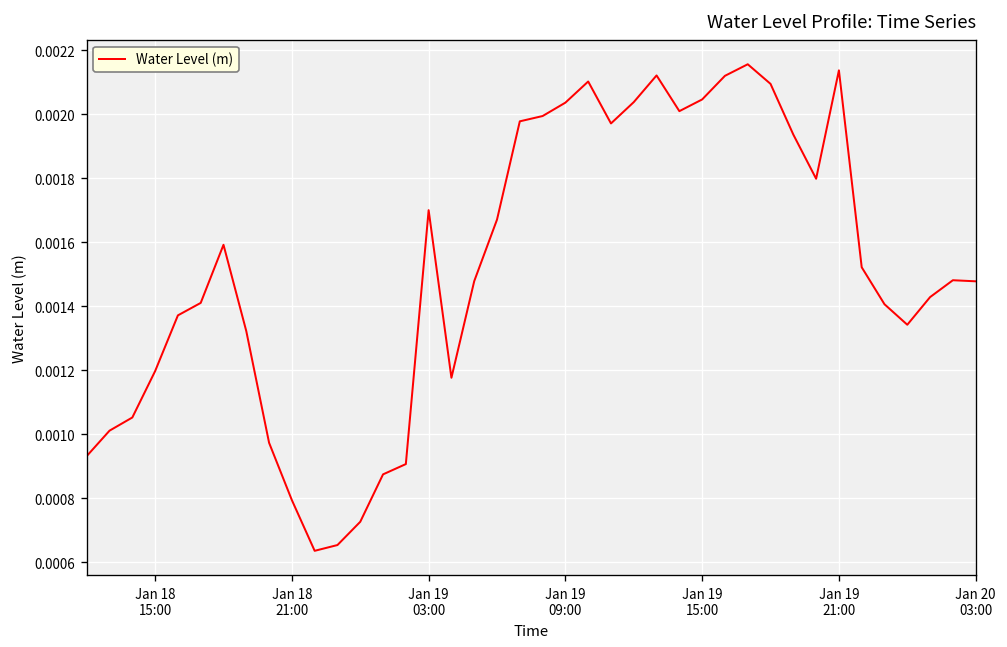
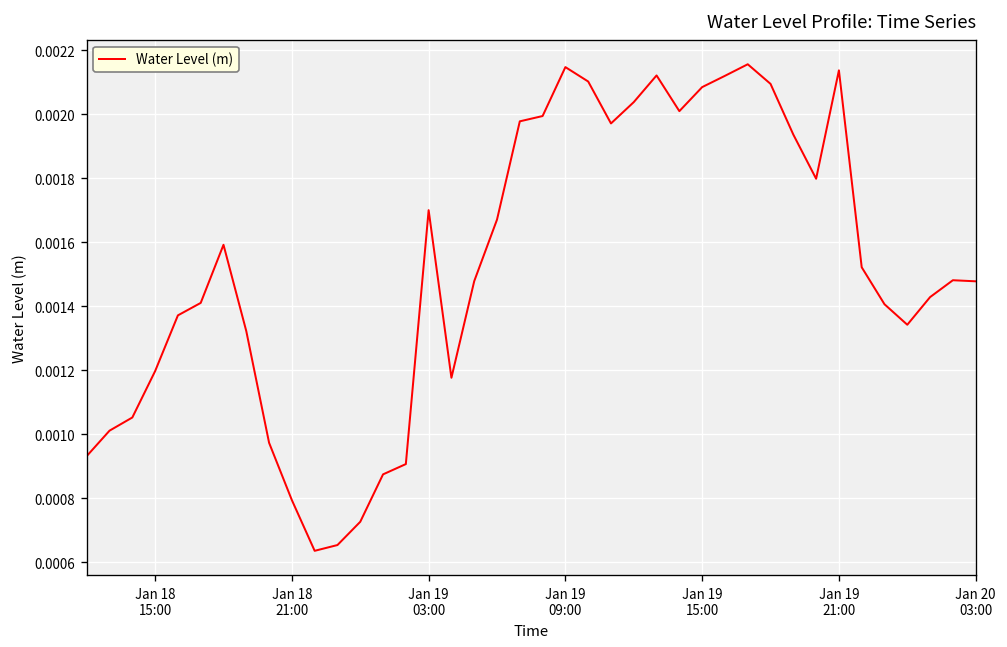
  {
    "Jan 18 15:00": 0.00120,
    "Jan 18 21:00": 0.00079,
    "Jan 19 03:00": 0.00170,
-   "Jan 19 09:00": 0.00204,
-   "Jan 19 15:00": 0.00205,
+   "Jan 19 09:00": 0.00215,
+   "Jan 19 15:00": 0.00209,
    "Jan 19 21:00": 0.00214,
    "Jan 20 03:00": 0.00148
  }
